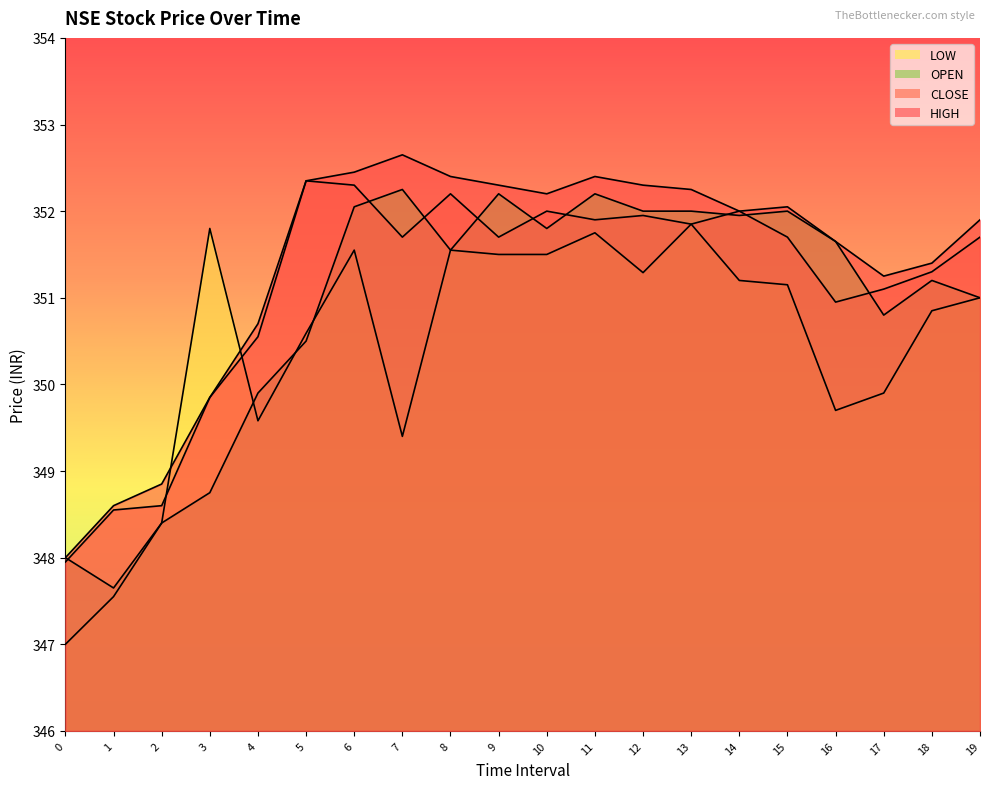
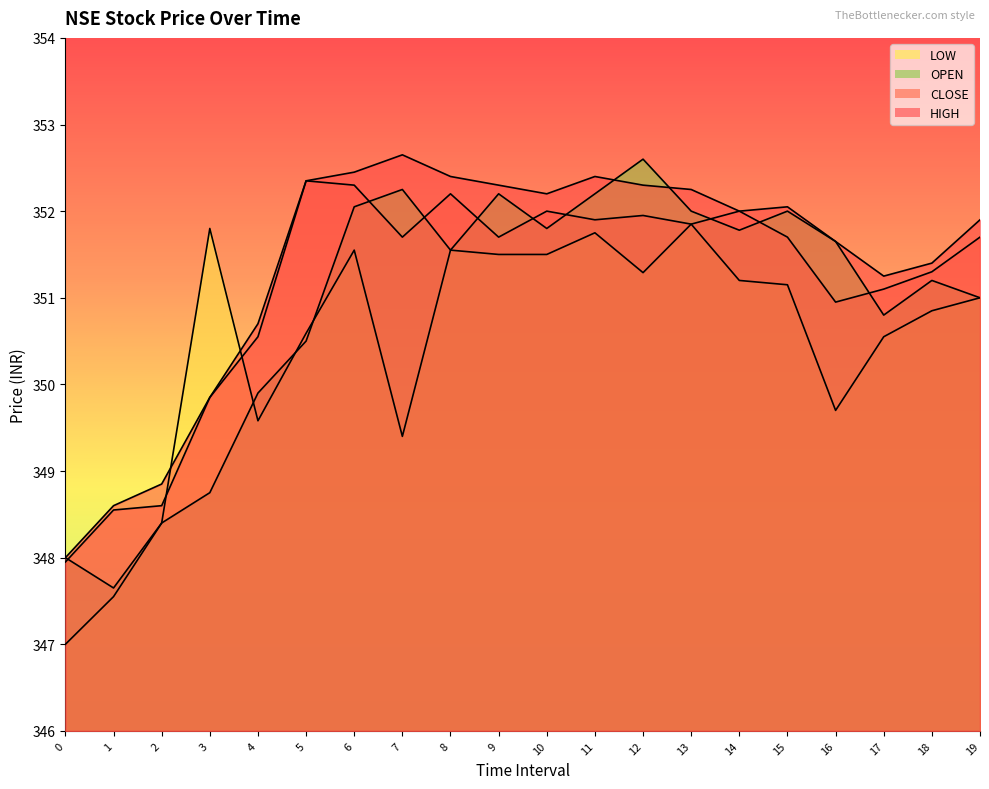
  {
    "LOW": {
      "0": 347.0,
      "1": 347.6,
      "3": 351.8,
      "4": 349.6,
      "5": 350.6,
      "6": 351.6,
      "7": 349.4,
      "9": 351.5,
      "10": 351.5,
      "11": 351.8,
      "12": 351.3,
      "14": 351.2,
      "15": 351.2,
      "16": 349.7,
-     "17": 349.9,
+     "17": 350.6,
      "18": 350.9
    },
    "OPEN": {
      "1": 347.7,
      "3": 348.8,
      "4": 349.9,
      "5": 350.5,
      "6": 352.1,
      "7": 352.3,
      "9": 352.2,
      "10": 351.8,
      "11": 352.2,
-     "12": 352.0,
+     "12": 352.6,
      "13": 352.0,
-     "14": 352.0,
+     "14": 351.8,
      "15": 352.0,
      "17": 350.8,
      "18": 351.2
    }
  }
